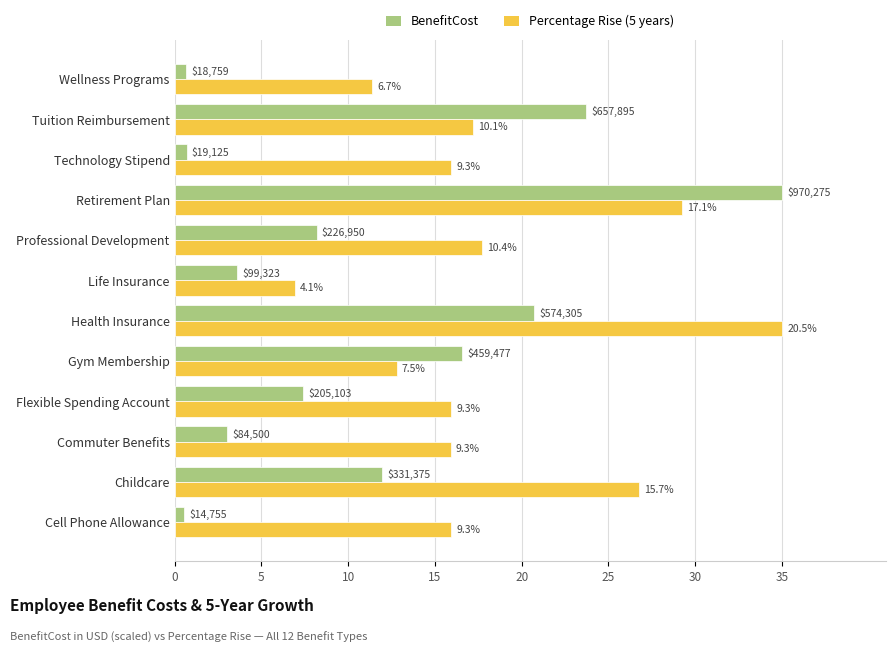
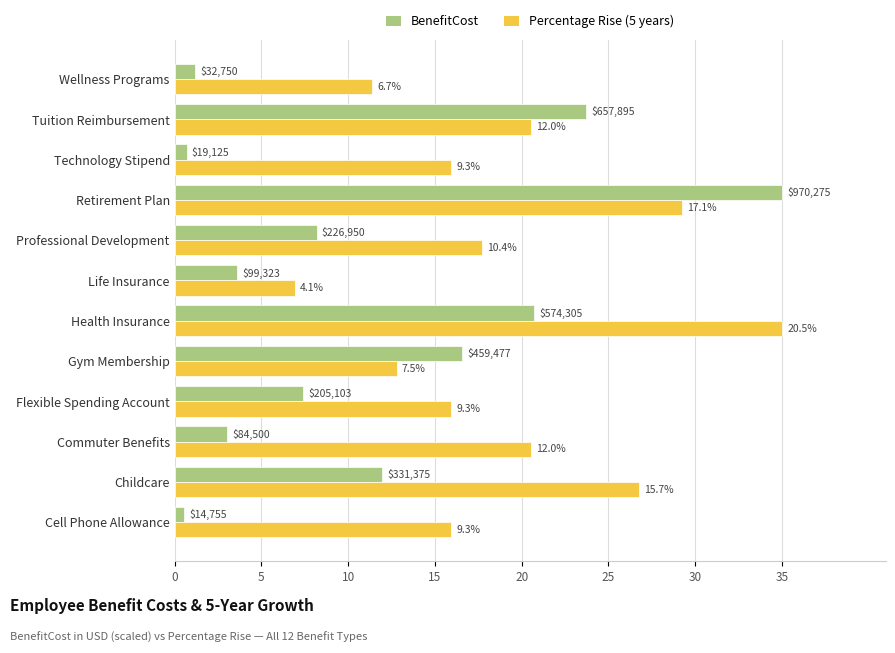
  {
    "BenefitCost": {
-     "Wellness Programs": "$18,759"
+     "Wellness Programs": "$32,750"
    },
    "Percentage Rise (5 years)": {
-     "Tuition Reimbursement": "10.1%",
-     "Commuter Benefits": "9.3%"
+     "Tuition Reimbursement": "12.0%",
+     "Commuter Benefits": "12.0%"
    }
  }
